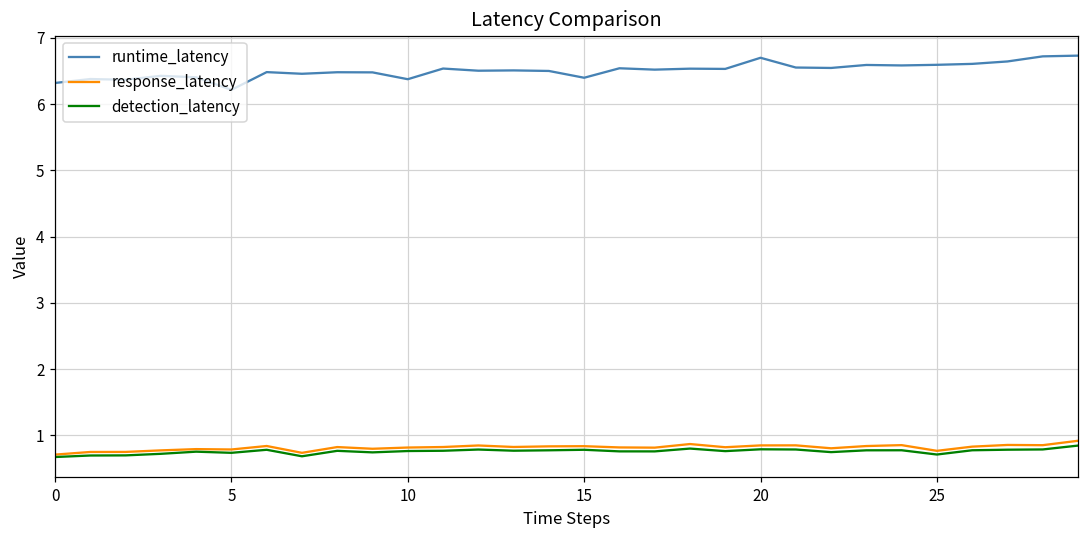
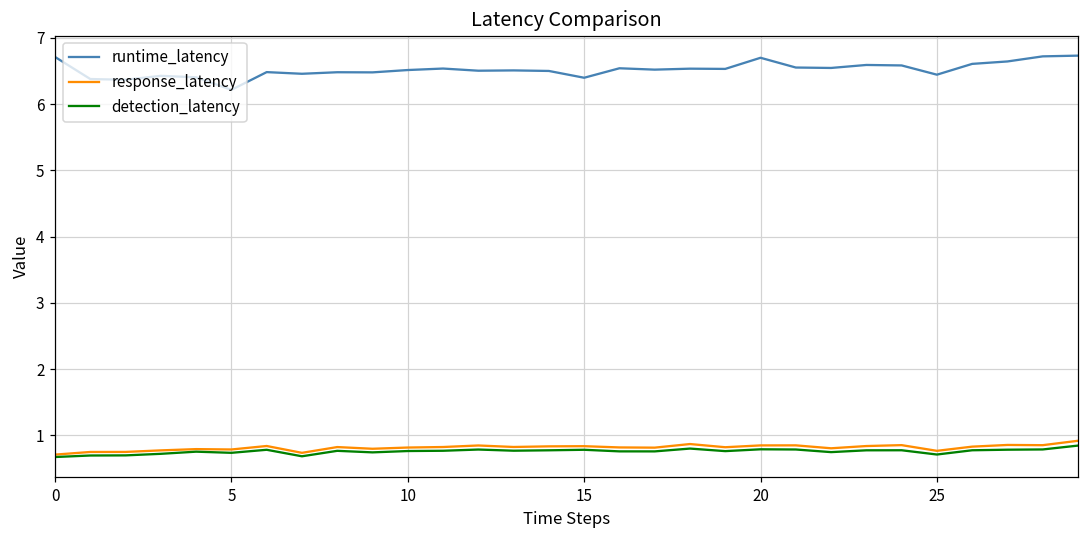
  {
    "runtime_latency": {
-     "0": 6.3,
-     "10": 6.4,
+     "0": 6.7,
+     "10": 6.5,
      "15": 6.4,
      "20": 6.7,
-     "25": 6.6
+     "25": 6.4
    },
    "response_latency": {
      "5": 0.8,
      "10": 0.8,
      "15": 0.8,
      "20": 0.8,
      "25": 0.8
    },
    "detection_latency": {
      "5": 0.7,
      "10": 0.8,
      "15": 0.8,
      "20": 0.8,
      "25": 0.7
    }
  }
